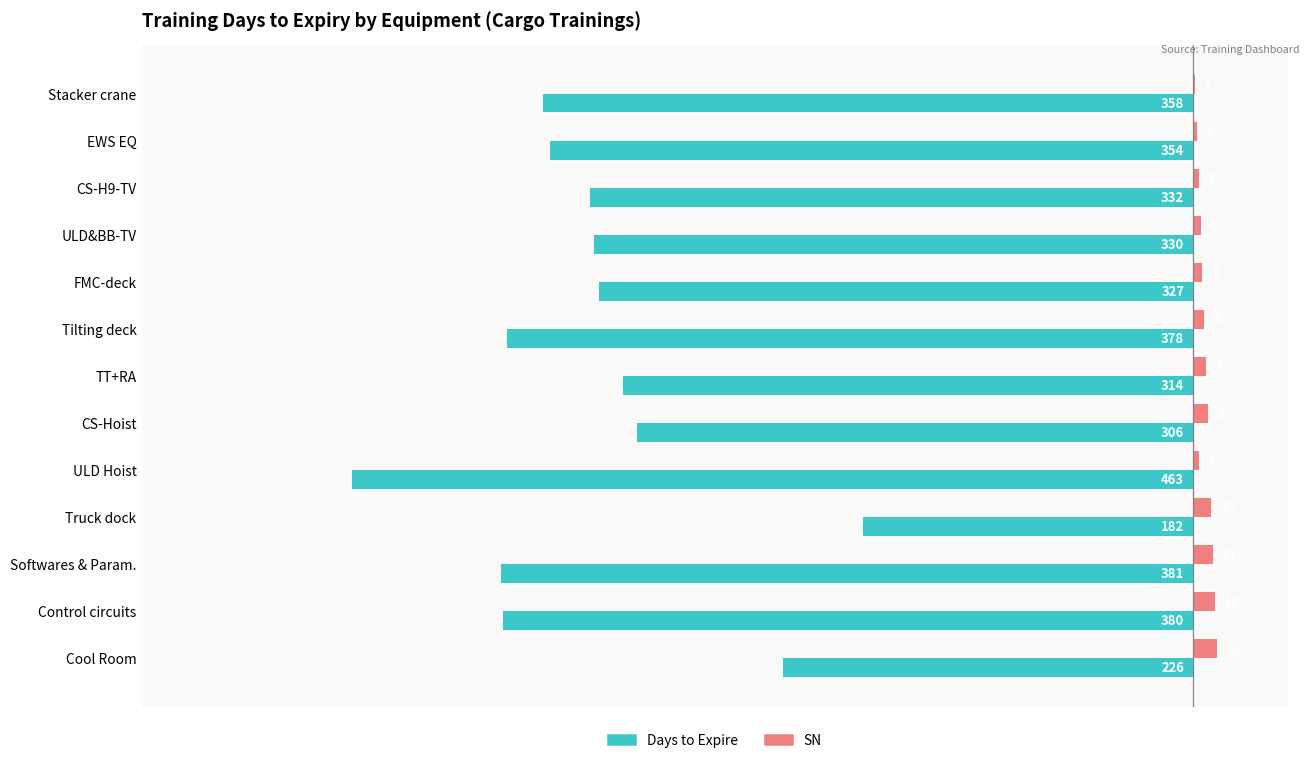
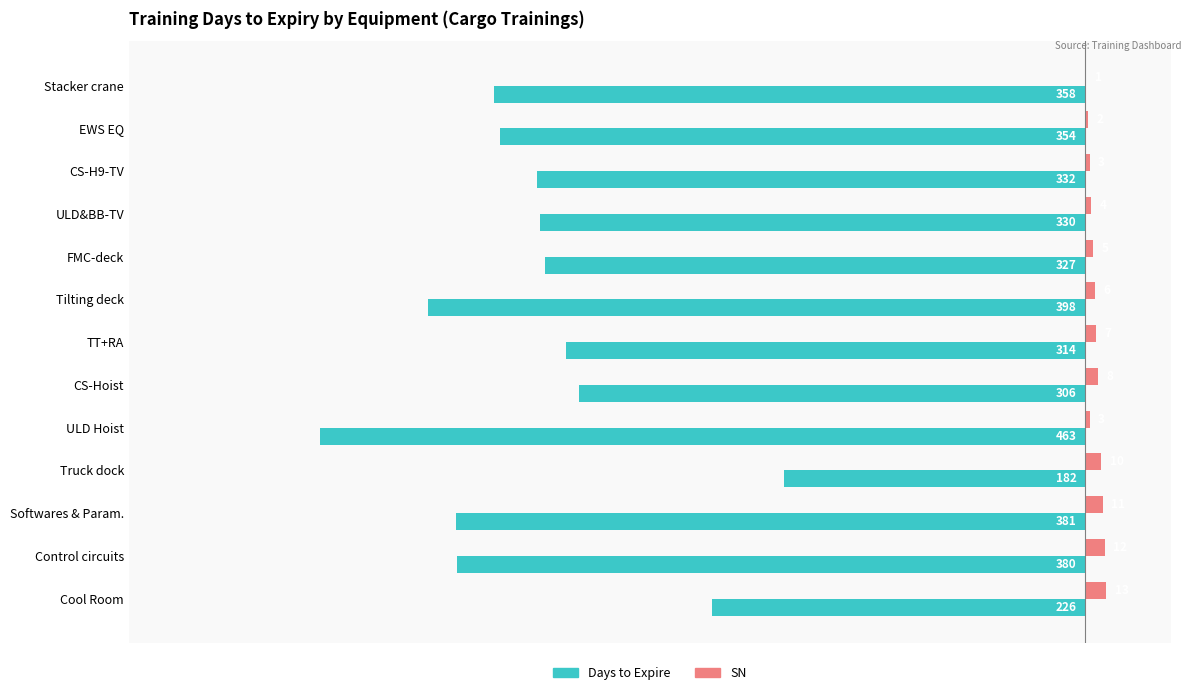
  {
    "Days to Expire": {
-     "Tilting deck": 378
+     "Tilting deck": 398
    }
  }
